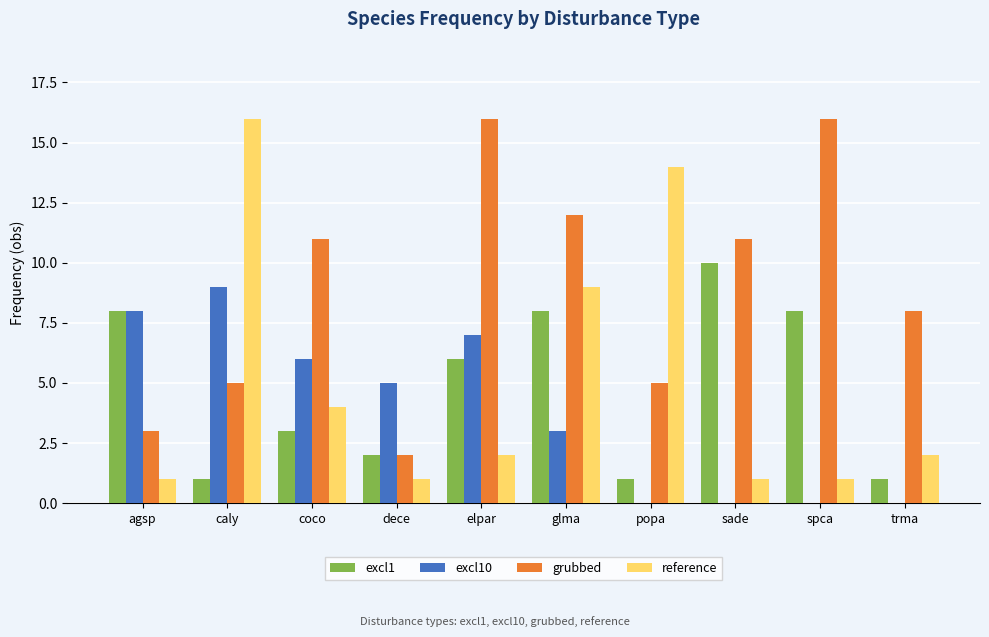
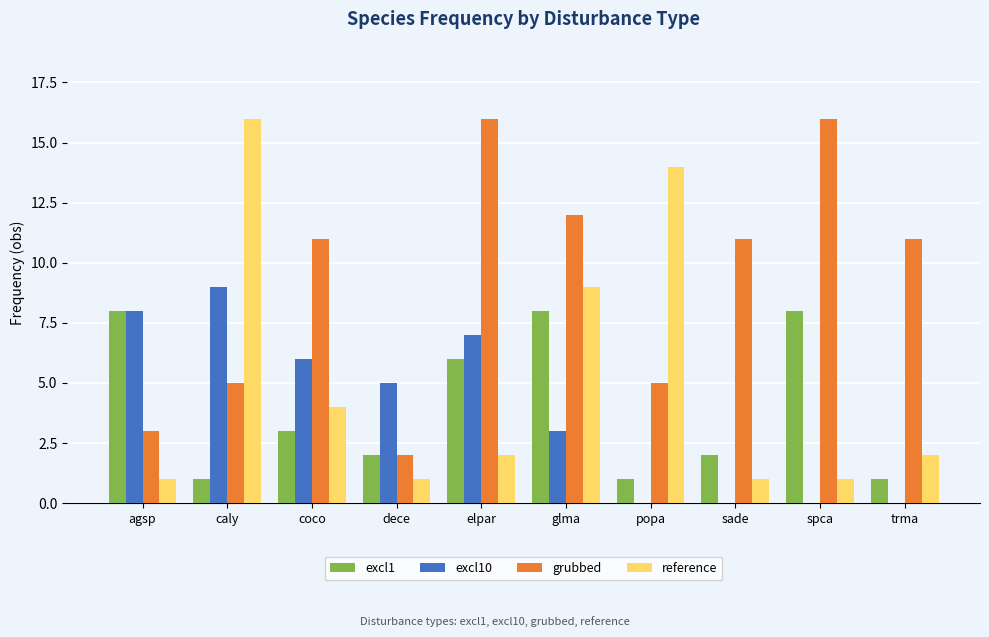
  {
    "excl1": {
      "agsp": 8,
      "caly": 1,
      "coco": 3,
      "dece": 2,
      "elpar": 6,
      "glma": 8,
      "popa": 1,
-     "sade": 10,
+     "sade": 2,
      "spca": 8,
      "trma": 1
    },
    "excl10": {
      "agsp": 8,
      "caly": 9,
      "coco": 6,
      "dece": 5,
      "elpar": 7,
      "glma": 3,
      "popa": 0,
      "sade": 0,
      "spca": 0,
      "trma": 0
    },
    "grubbed": {
      "agsp": 3,
      "caly": 5,
      "coco": 11,
      "dece": 2,
      "elpar": 16,
      "glma": 12,
      "popa": 5,
      "sade": 11,
      "spca": 16,
-     "trma": 8
+     "trma": 11
    },
    "reference": {
      "agsp": 1,
      "caly": 16,
      "coco": 4,
      "dece": 1,
      "elpar": 2,
      "glma": 9,
      "popa": 14,
      "sade": 1,
      "spca": 1,
      "trma": 2
    }
  }
